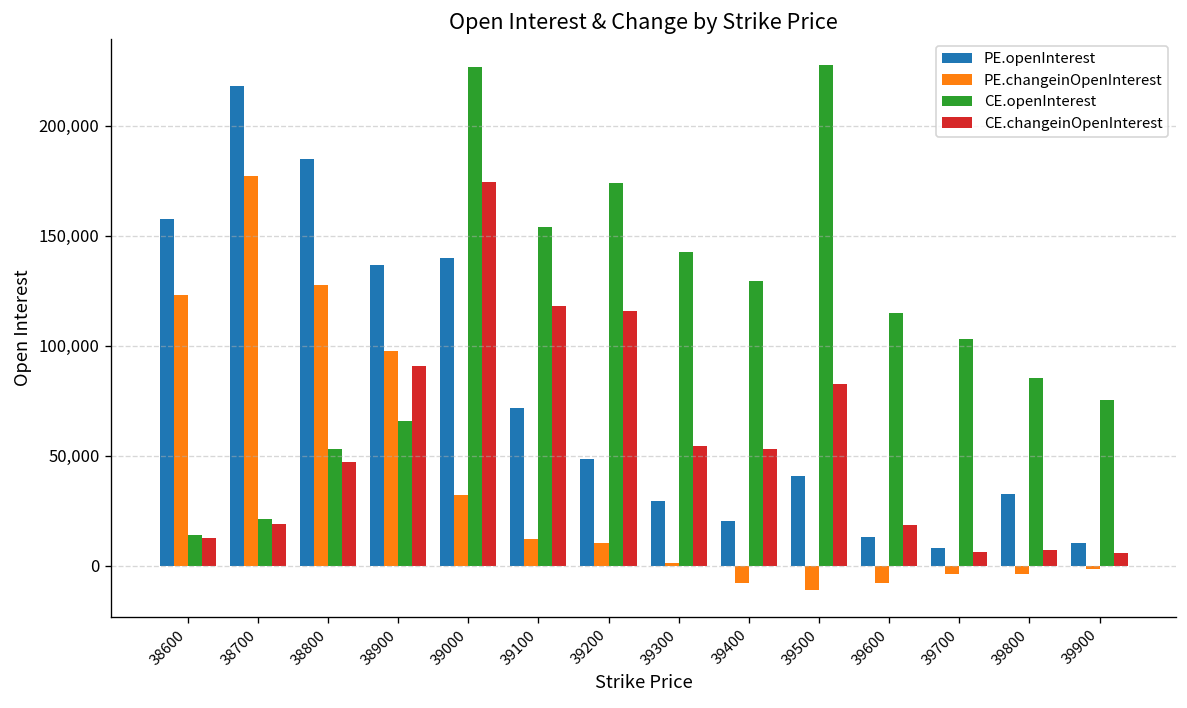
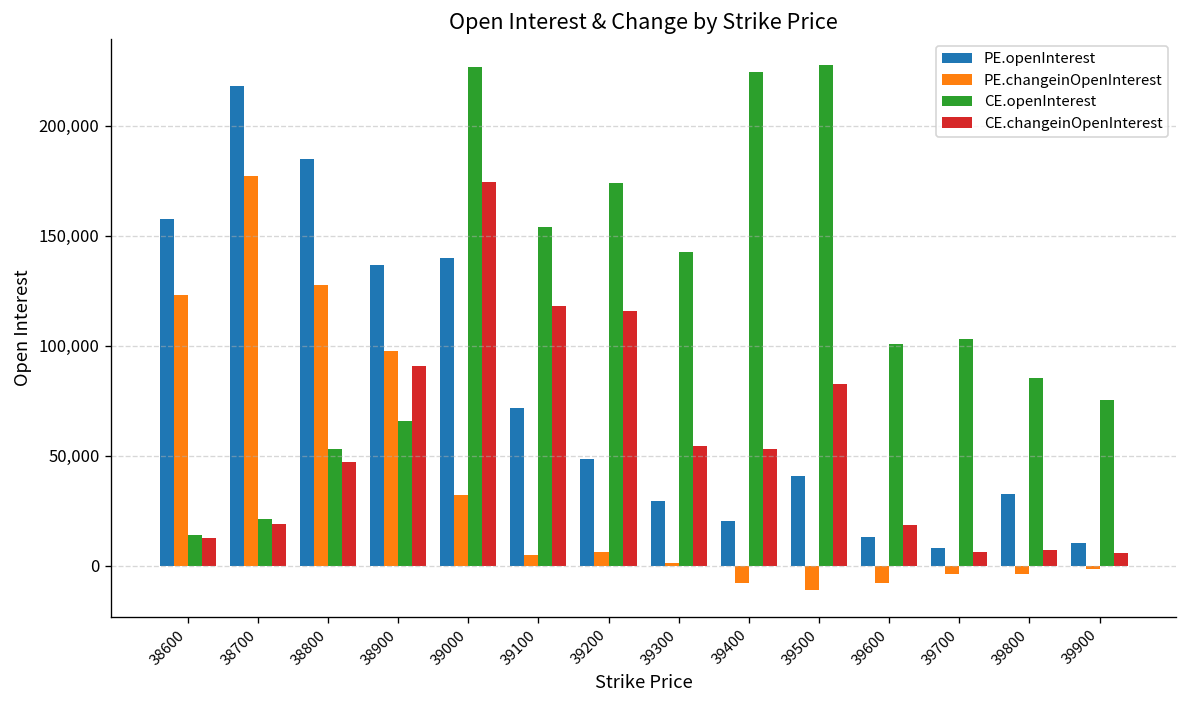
  {
    "PE.openInterest": {
      "38600": "158,000",
      "38700": "218,000",
      "38800": "185,000",
      "38900": "137,000",
      "39000": "140,000",
      "39100": "72,000",
      "39200": "49,000",
      "39300": "30,000",
      "39400": "20,000",
      "39500": "41,000",
      "39600": "13,000",
      "39700": "8,000",
      "39800": "33,000",
      "39900": "10,000"
    },
    "PE.changeinOpenInterest": {
      "38600": "123,000",
      "38700": "177,000",
      "38800": "128,000",
      "38900": "97,000",
      "39000": "32,000",
-     "39100": "12,000",
-     "39200": "11,000",
+     "39100": "5,000",
+     "39200": "6,000",
      "39400": "-8,000",
      "39500": "-11,000",
      "39600": "-8,000",
      "39700": "-4,000",
      "39800": "-4,000",
      "39900": "-2,000"
    },
    "CE.openInterest": {
      "38600": "14,000",
      "38700": "21,000",
      "38800": "53,000",
      "38900": "66,000",
      "39000": "227,000",
      "39100": "154,000",
      "39200": "174,000",
      "39300": "143,000",
-     "39400": "129,000",
+     "39400": "224,000",
      "39500": "228,000",
-     "39600": "115,000",
+     "39600": "101,000",
      "39700": "103,000",
      "39800": "85,000",
      "39900": "76,000"
    },
    "CE.changeinOpenInterest": {
      "38600": "13,000",
      "38700": "19,000",
      "38800": "47,000",
      "38900": "91,000",
      "39000": "174,000",
      "39100": "118,000",
      "39200": "116,000",
      "39300": "54,000",
      "39400": "53,000",
      "39500": "83,000",
      "39600": "19,000",
      "39700": "6,000",
      "39800": "7,000",
      "39900": "6,000"
    }
  }
